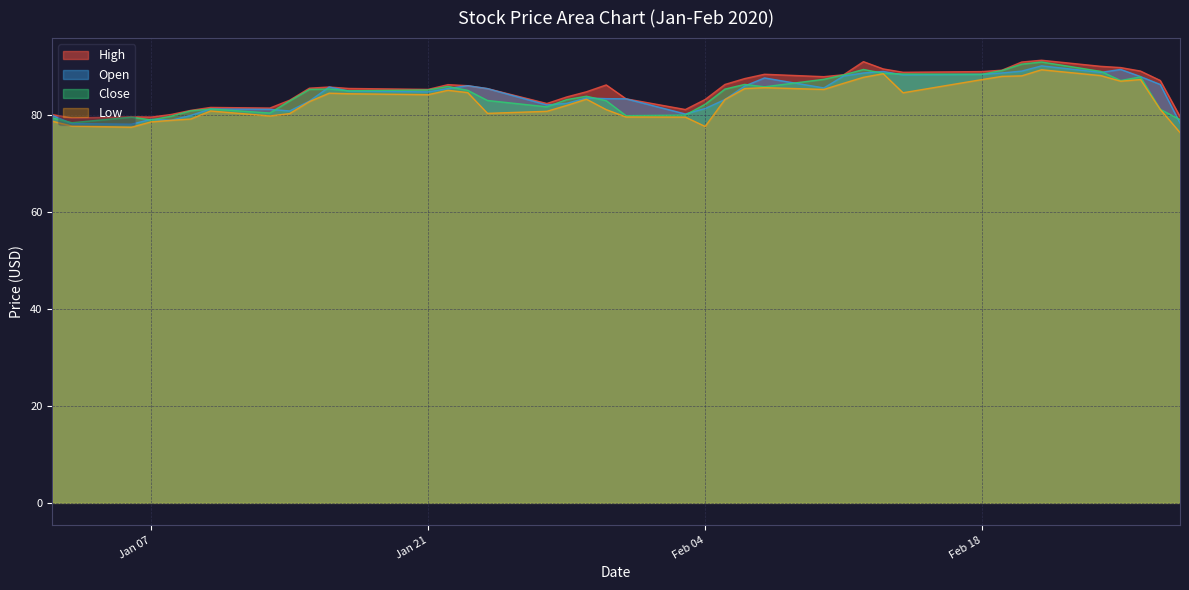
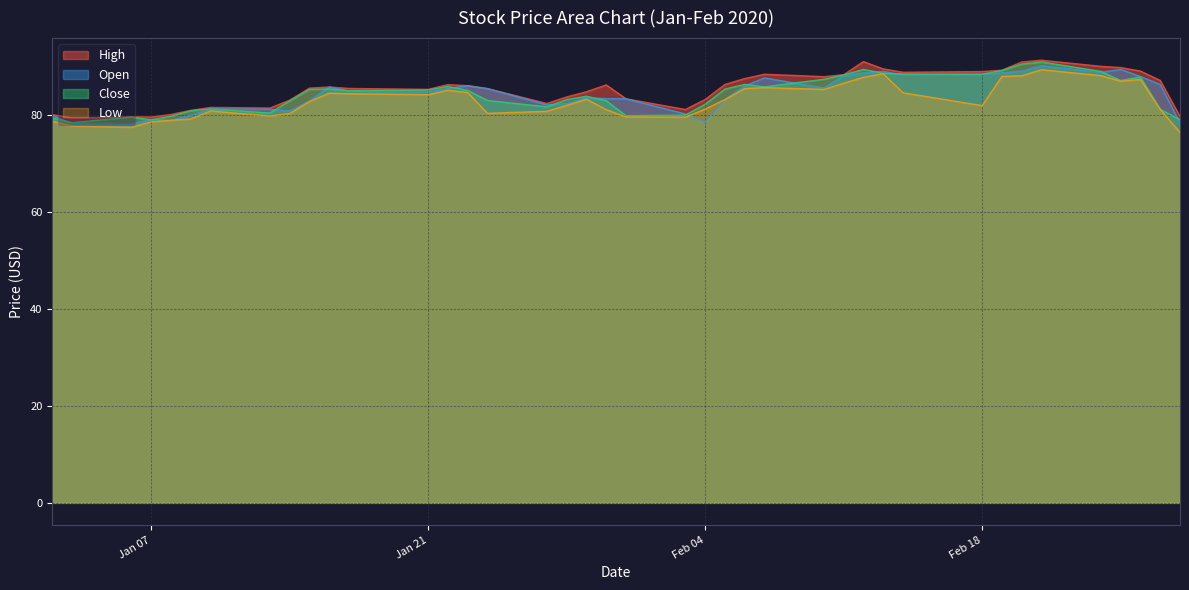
  {
    "High": {
      "Feb 04": 83,
      "Feb 18": 89
    },
    "Open": {
-     "Feb 04": 81
+     "Feb 04": 79
    },
    "Close": {
      "Feb 04": 82
    },
    "Low": {
      "Jan 21": 84,
-     "Feb 04": 78,
-     "Feb 18": 87
+     "Feb 04": 81,
+     "Feb 18": 82
    }
  }
